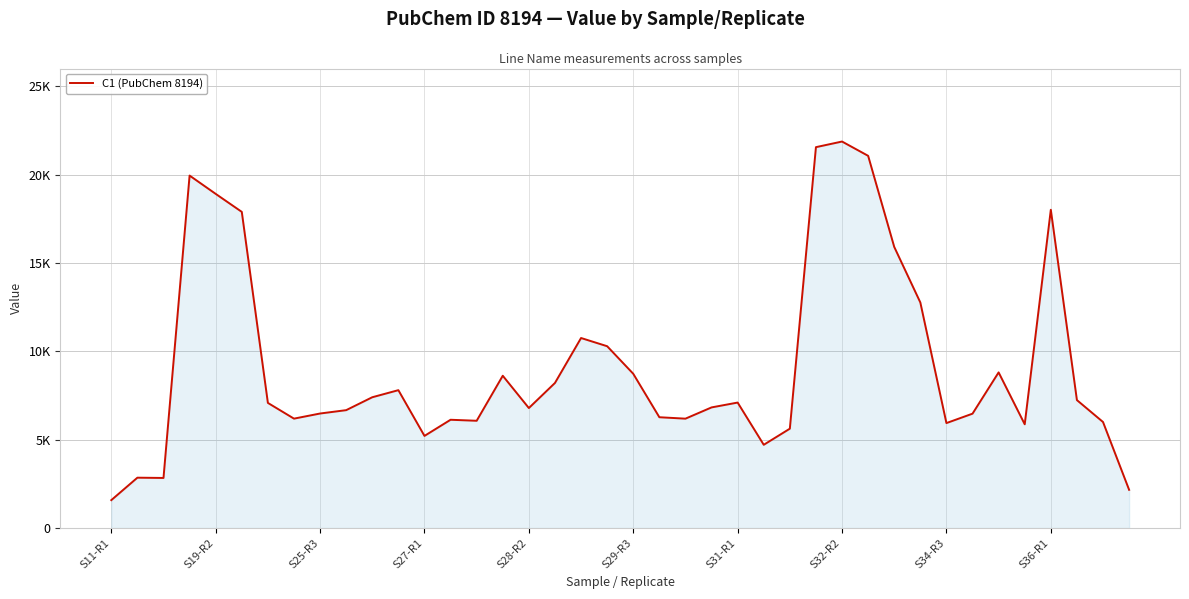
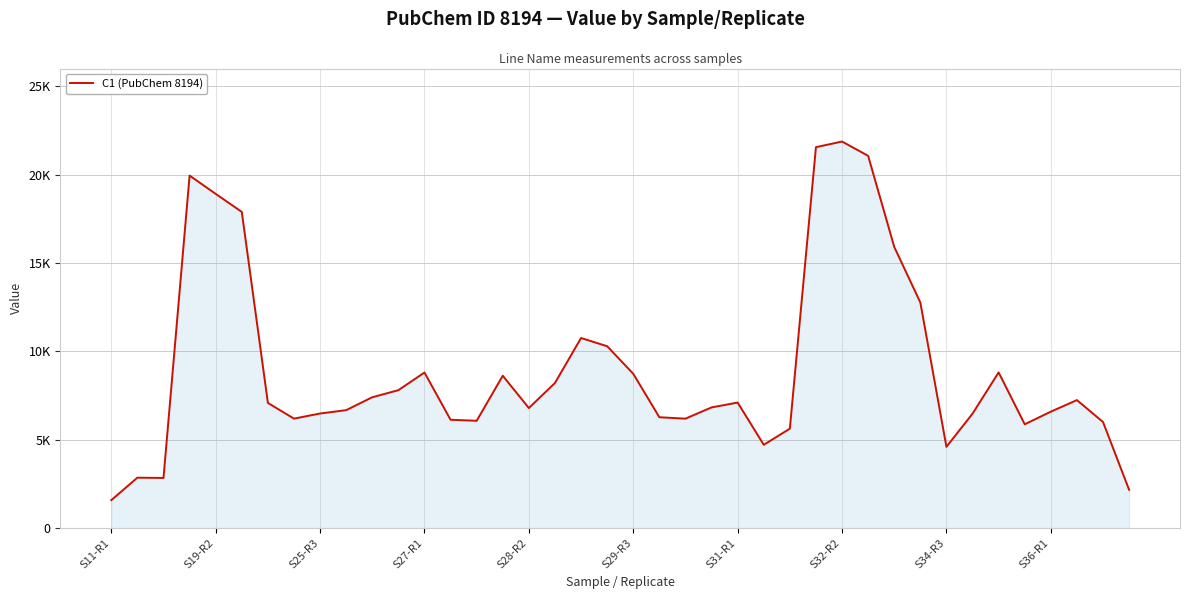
  {
    "S11-R1": 1600,
    "S19-R2": 18900,
    "S25-R3": 6500,
-   "S27-R1": 5200,
+   "S27-R1": 8800,
    "S28-R2": 6800,
    "S29-R3": 8700,
    "S31-R1": 7100,
    "S32-R2": 21900,
-   "S34-R3": 5900,
-   "S36-R1": 18000
+   "S34-R3": 4600,
+   "S36-R1": 6600
  }
